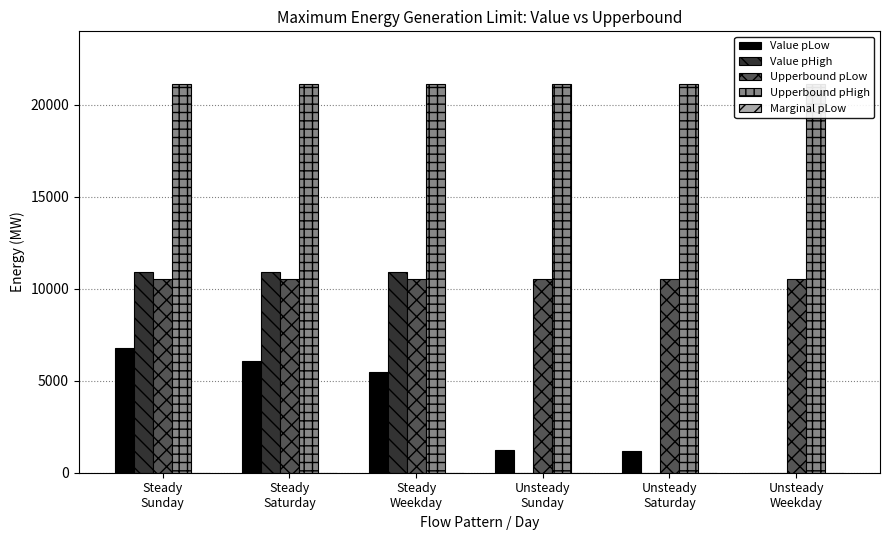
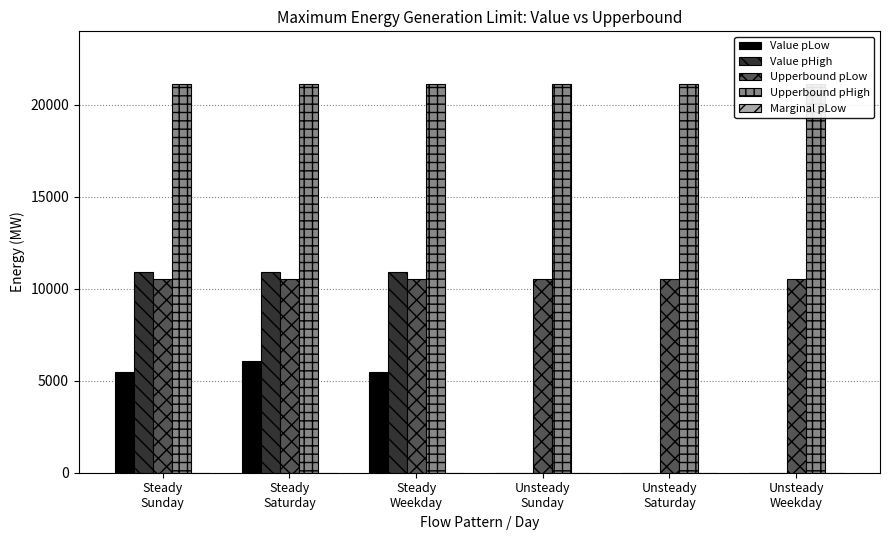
  {
    "Value pLow": {
-     "Steady Sunday": 6800,
+     "Steady Sunday": 5500,
      "Steady Saturday": 6100,
      "Steady Weekday": 5500,
-     "Unsteady Sunday": 1200,
-     "Unsteady Saturday": 1200,
+     "Unsteady Sunday": 0,
+     "Unsteady Saturday": 0,
      "Unsteady Weekday": 0
    }
  }
